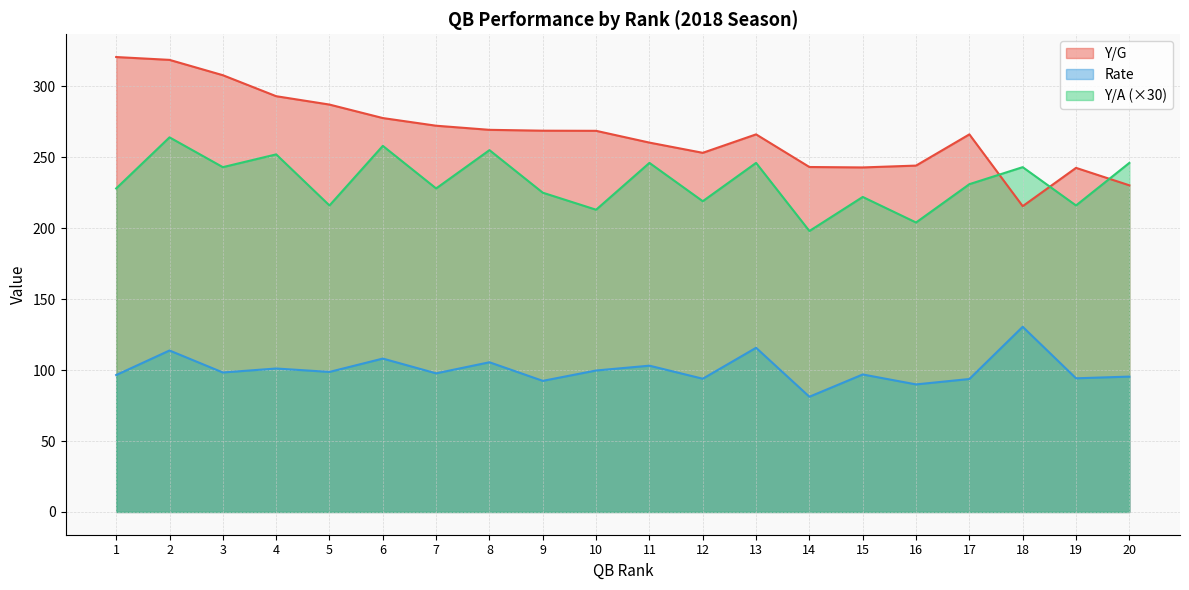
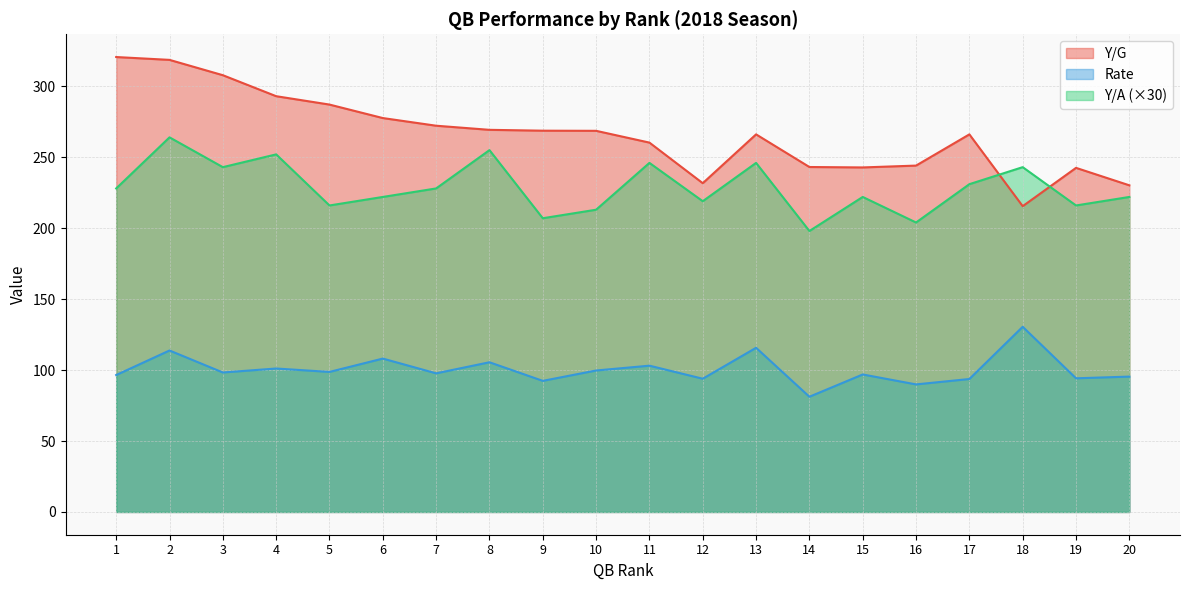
  {
    "Y/G": {
      "1": 321,
      "2": 319,
      "3": 308,
      "4": 293,
      "5": 287,
      "6": 278,
      "7": 272,
      "8": 269,
      "9": 269,
      "10": 269,
      "11": 260,
-     "12": 253,
+     "12": 232,
      "13": 266,
      "14": 243,
      "15": 243,
      "16": 244,
      "17": 266,
      "18": 216,
      "19": 243,
      "20": 230
    },
    "Rate": {
      "1": 97,
      "2": 114,
      "3": 98,
      "4": 101,
      "5": 99,
      "6": 108,
      "7": 98,
      "8": 106,
      "9": 92,
      "10": 100,
      "11": 103,
      "12": 94,
      "13": 116,
      "14": 81,
      "15": 97,
      "16": 90,
      "17": 94,
      "18": 131,
      "19": 94,
      "20": 95
    },
    "Y/A (×30)": {
      "1": 228,
      "2": 264,
      "3": 243,
      "4": 252,
      "5": 216,
-     "6": 258,
+     "6": 222,
      "7": 228,
      "8": 255,
-     "9": 225,
+     "9": 207,
      "10": 213,
      "11": 246,
      "12": 219,
      "13": 246,
      "14": 198,
      "15": 222,
      "16": 204,
      "17": 231,
      "18": 243,
      "19": 216,
-     "20": 246
+     "20": 222
    }
  }
